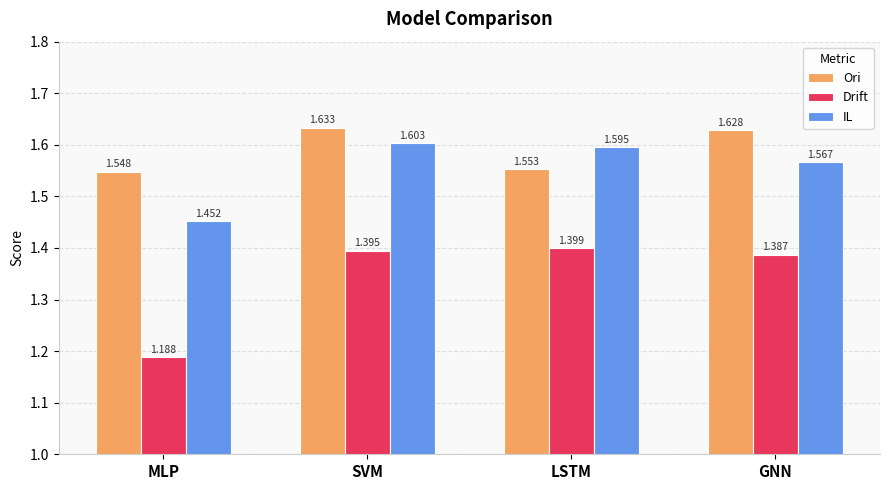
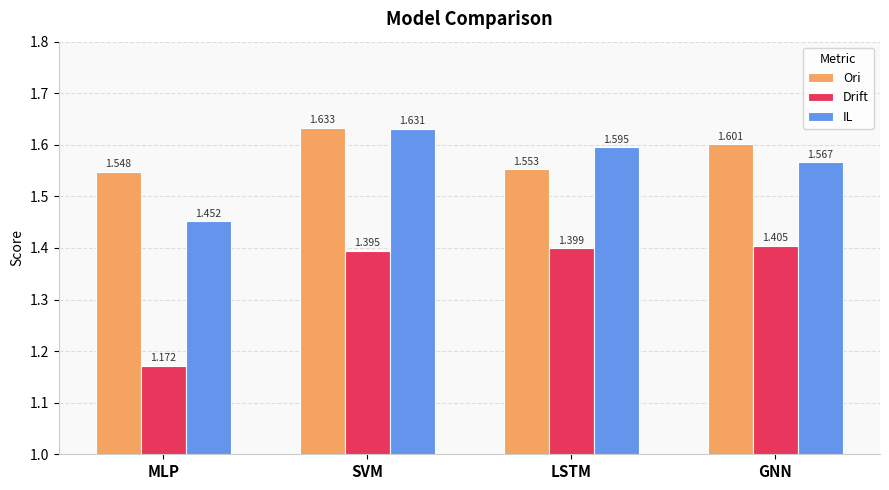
  {
    "Ori": {
      "MLP": 1.548,
      "SVM": 1.633,
      "LSTM": 1.553,
-     "GNN": 1.628
+     "GNN": 1.601
    },
    "Drift": {
-     "MLP": 1.188,
+     "MLP": 1.172,
      "SVM": 1.395,
      "LSTM": 1.399,
-     "GNN": 1.387
+     "GNN": 1.405
    },
    "IL": {
      "MLP": 1.452,
-     "SVM": 1.603,
+     "SVM": 1.631,
      "LSTM": 1.595,
      "GNN": 1.567
    }
  }
